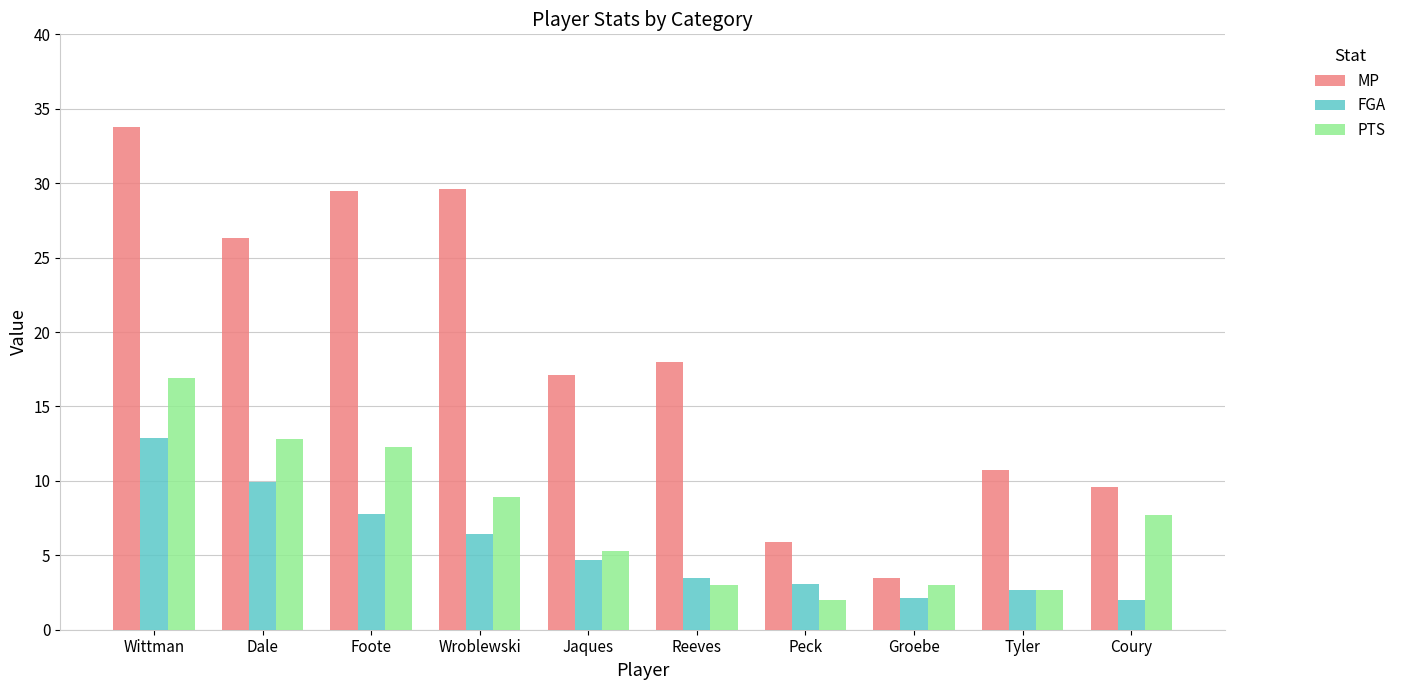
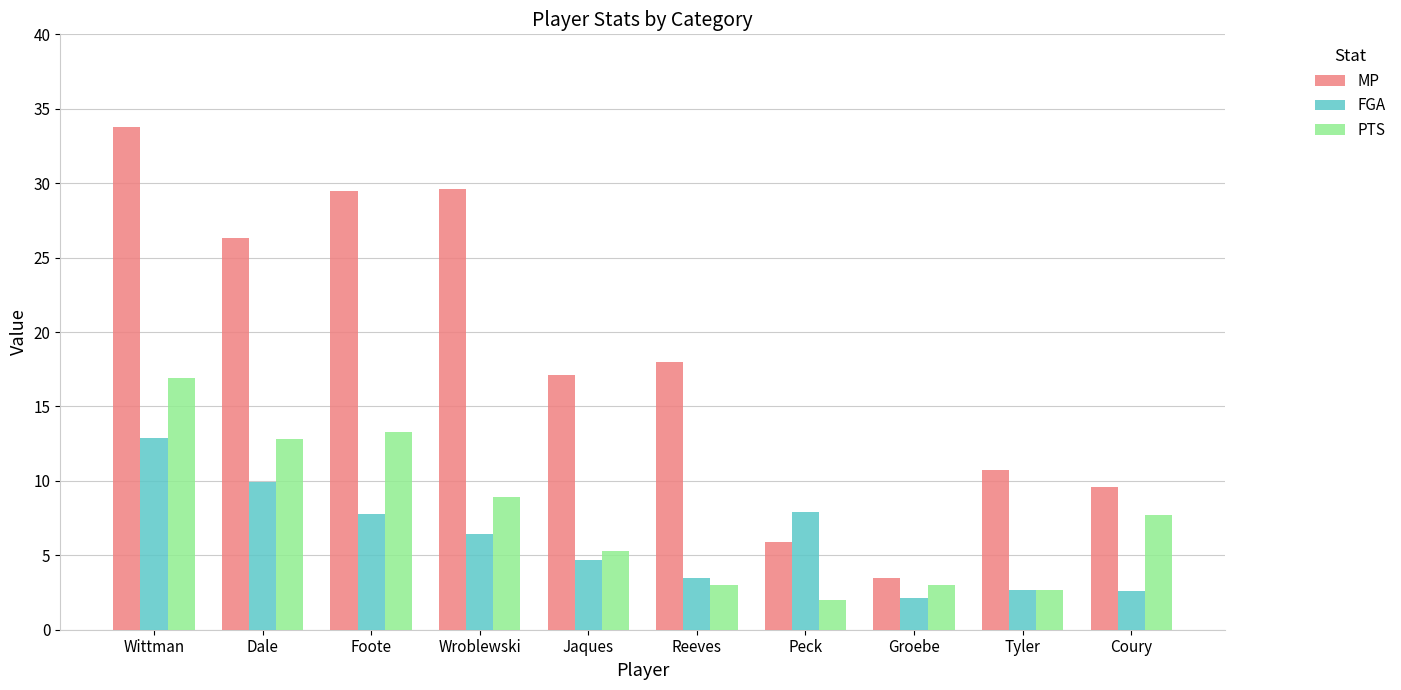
  {
    "MP": {
      "Wittman": 33.8,
      "Dale": 26.3,
      "Foote": 29.5,
      "Wroblewski": 29.6,
      "Jaques": 17.1,
      "Reeves": 18.0,
      "Peck": 5.9,
      "Groebe": 3.5,
      "Tyler": 10.7,
      "Coury": 9.6
    },
    "FGA": {
      "Wittman": 12.9,
      "Dale": 9.9,
      "Foote": 7.8,
      "Wroblewski": 6.4,
      "Jaques": 4.7,
      "Reeves": 3.5,
-     "Peck": 3.1,
+     "Peck": 7.9,
      "Groebe": 2.1,
      "Tyler": 2.7,
-     "Coury": 2.0
+     "Coury": 2.6
    },
    "PTS": {
      "Wittman": 16.9,
      "Dale": 12.8,
-     "Foote": 12.3,
+     "Foote": 13.3,
      "Wroblewski": 8.9,
      "Jaques": 5.3,
      "Reeves": 3.0,
      "Peck": 2.0,
      "Groebe": 3.0,
      "Tyler": 2.7,
      "Coury": 7.7
    }
  }
